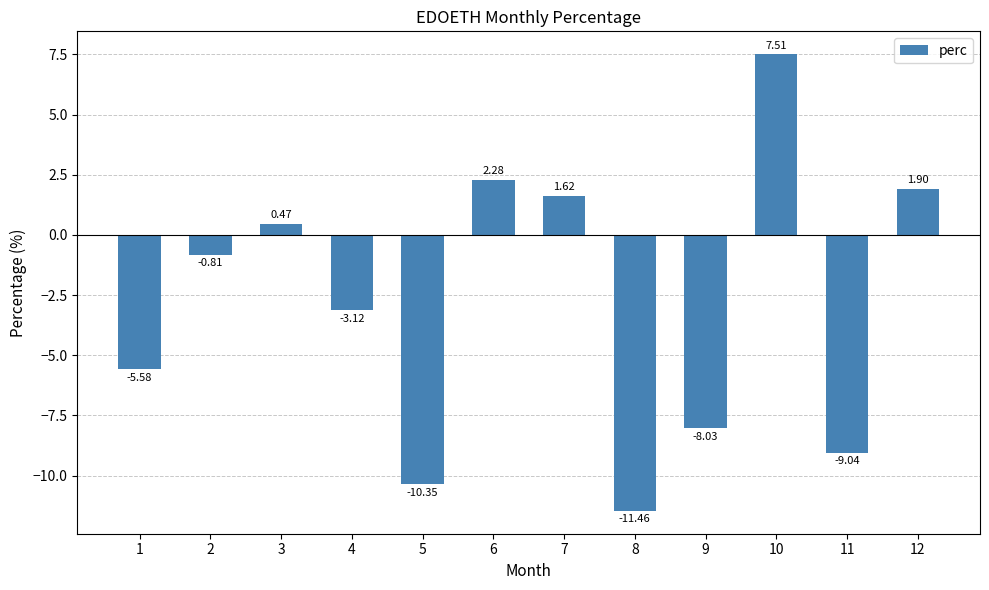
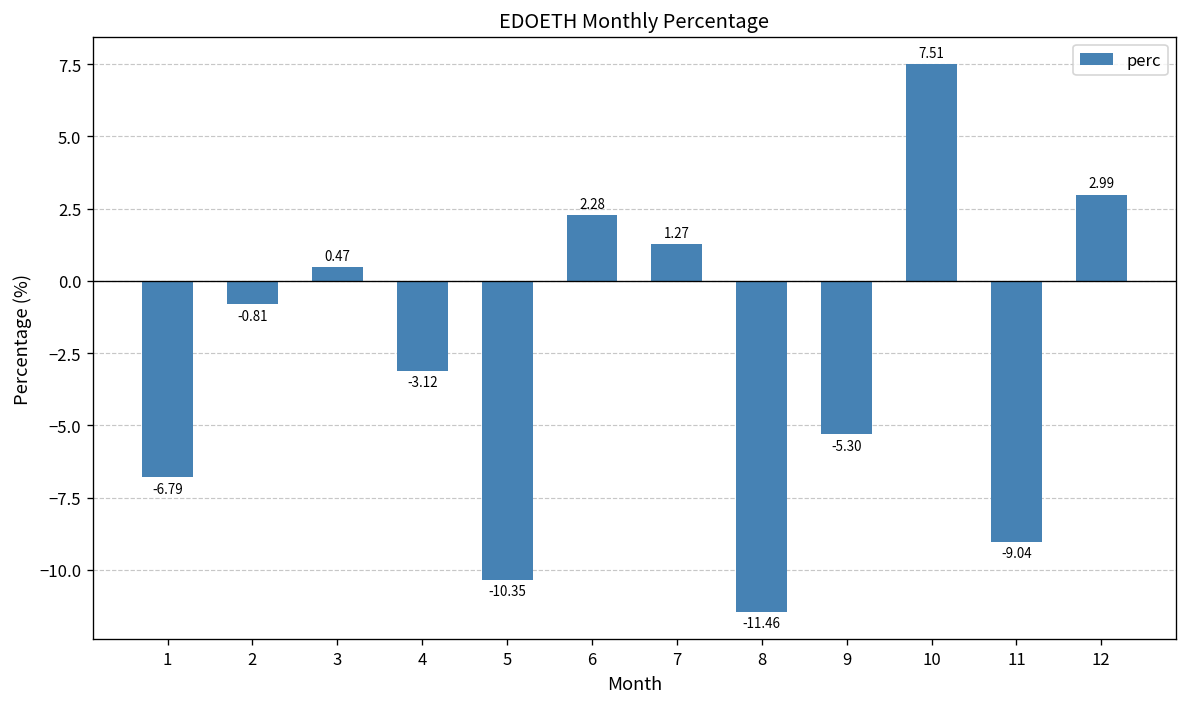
  {
-   "1": -5.58,
+   "1": -6.79,
    "2": -0.81,
    "3": 0.47,
    "4": -3.12,
    "5": -10.35,
    "6": 2.28,
-   "7": 1.62,
+   "7": 1.27,
    "8": -11.46,
-   "9": -8.03,
+   "9": -5.30,
    "10": 7.51,
    "11": -9.04,
-   "12": 1.90
+   "12": 2.99
  }
